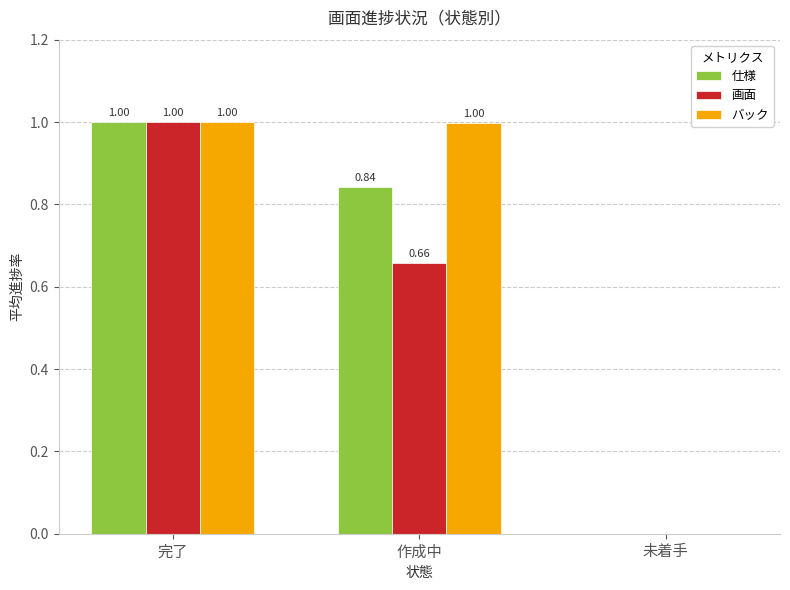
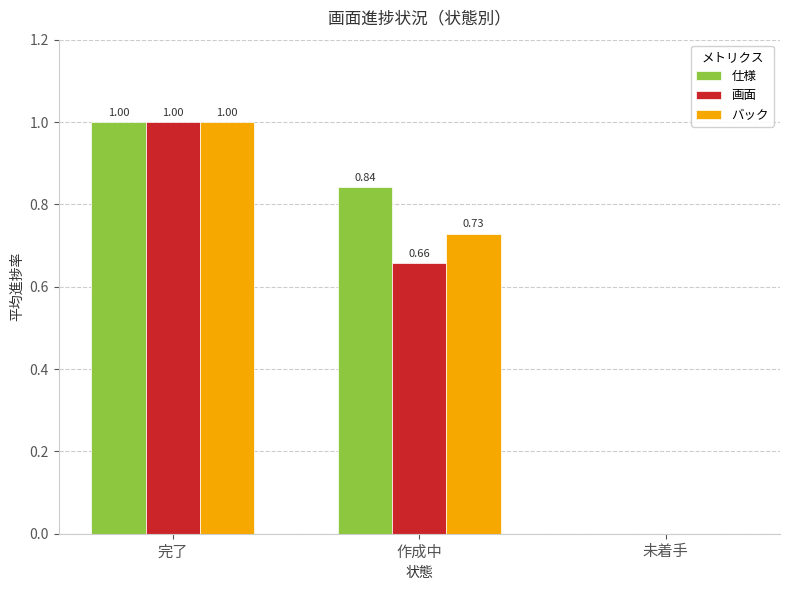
  {
    "仕様": {
      "完了": 1.00,
      "作成中": 0.84
    },
    "画面": {
      "完了": 1.00,
      "作成中": 0.66
    },
    "バック": {
      "完了": 1.00,
-     "作成中": 1.00
+     "作成中": 0.73
    }
  }
